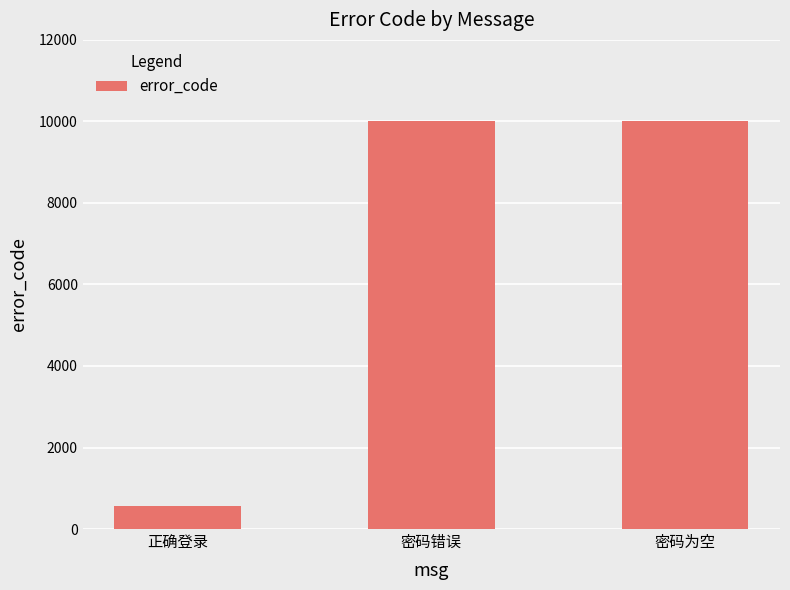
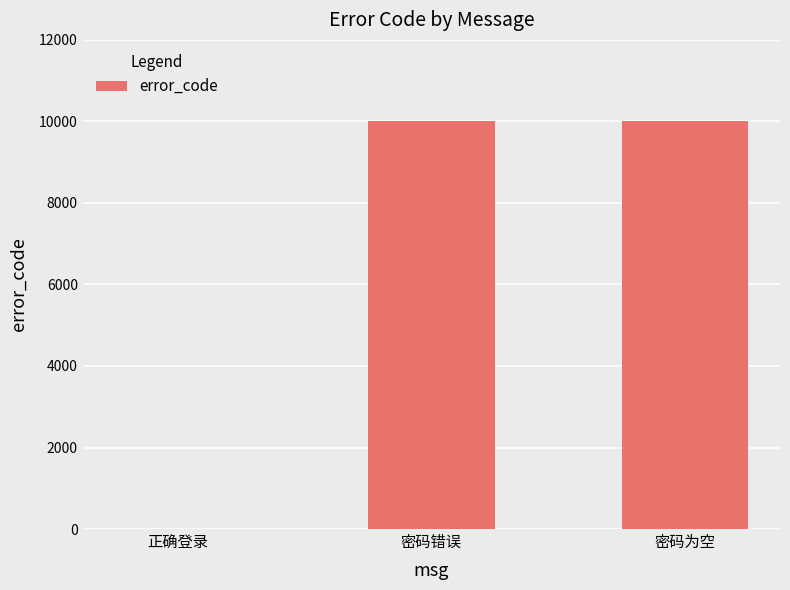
  {
-   "正确登录": 600,
+   "正确登录": 0,
    "密码错误": 10000,
    "密码为空": 10000
  }
